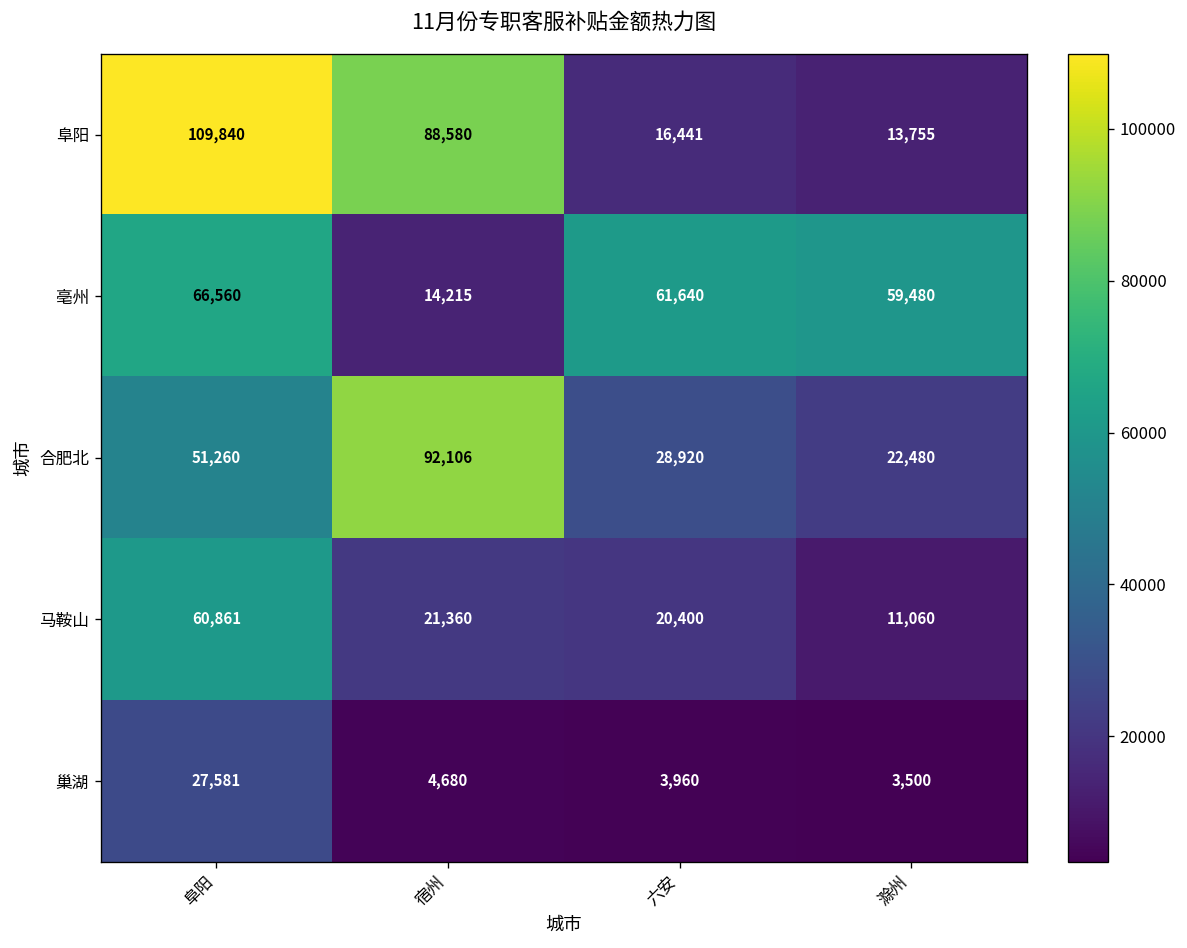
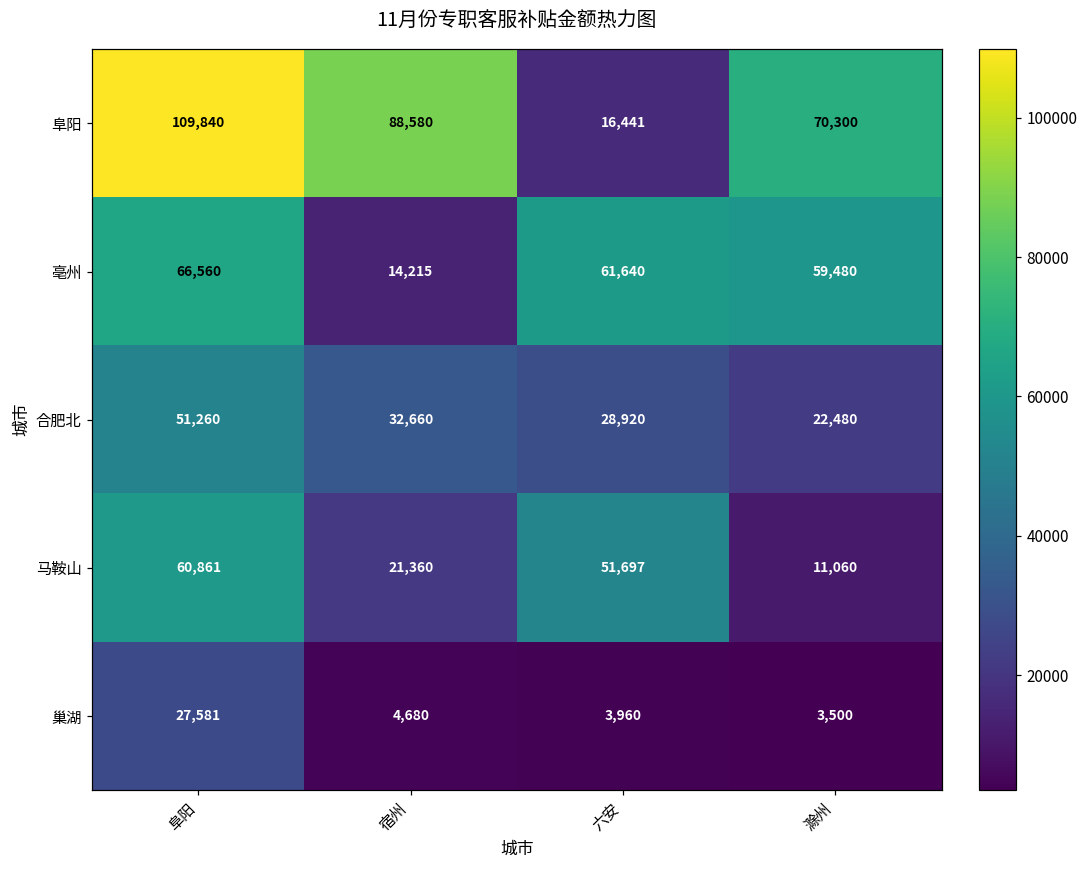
  {
    "阜阳": {
      "阜阳": "109,840",
      "宿州": "88,580",
      "六安": "16,441",
-     "滁州": "13,755"
+     "滁州": "70,300"
    },
    "亳州": {
      "阜阳": "66,560",
      "宿州": "14,215",
      "六安": "61,640",
      "滁州": "59,480"
    },
    "合肥北": {
      "阜阳": "51,260",
-     "宿州": "92,106",
+     "宿州": "32,660",
      "六安": "28,920",
      "滁州": "22,480"
    },
    "马鞍山": {
      "阜阳": "60,861",
      "宿州": "21,360",
-     "六安": "20,400",
+     "六安": "51,697",
      "滁州": "11,060"
    },
    "巢湖": {
      "阜阳": "27,581",
      "宿州": "4,680",
      "六安": "3,960",
      "滁州": "3,500"
    }
  }
